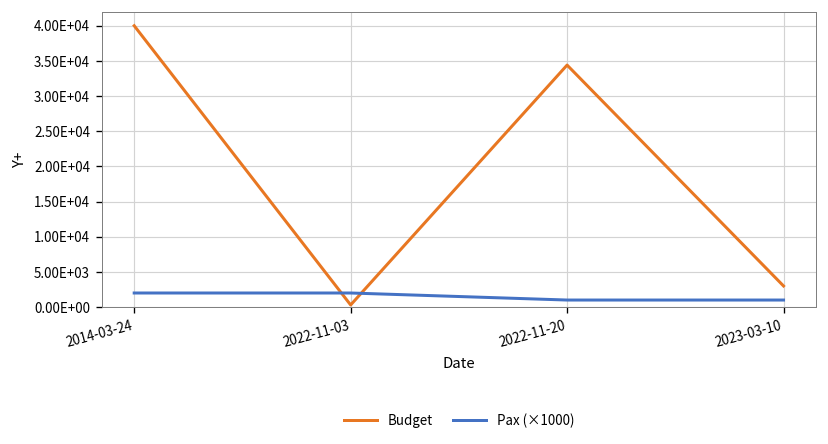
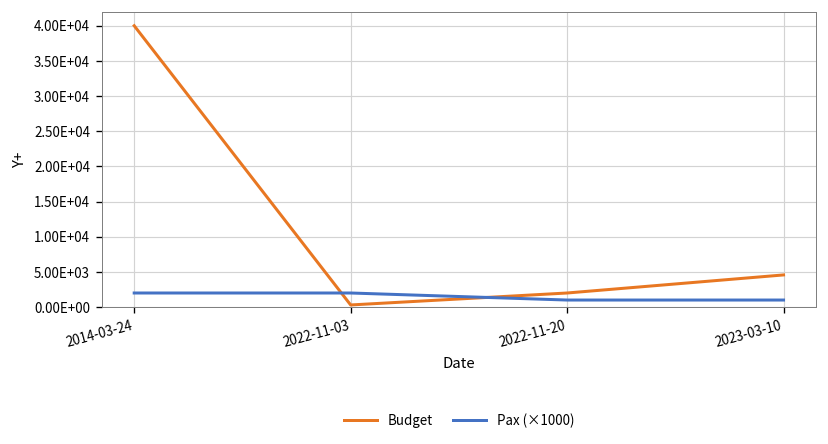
  {
    "Budget": {
      "2014-03-24": 40000,
      "2022-11-03": 0,
-     "2022-11-20": 34000,
-     "2023-03-10": 3000
+     "2022-11-20": 2000,
+     "2023-03-10": 5000
    },
    "Pax (×1000)": {
      "2014-03-24": 2000,
      "2022-11-03": 2000,
      "2022-11-20": 1000,
      "2023-03-10": 1000
    }
  }
